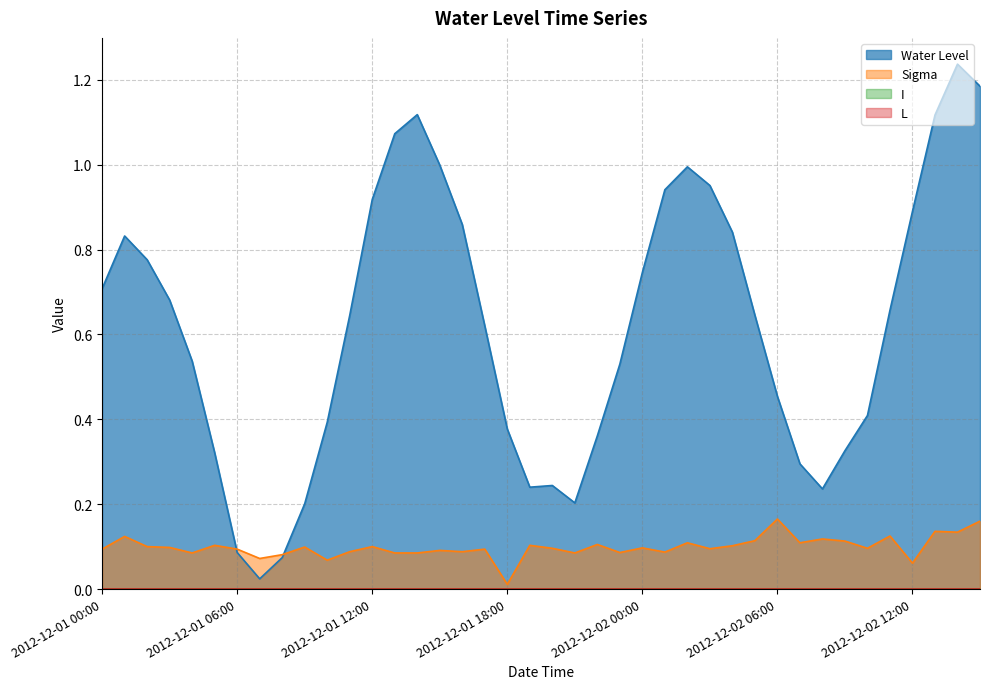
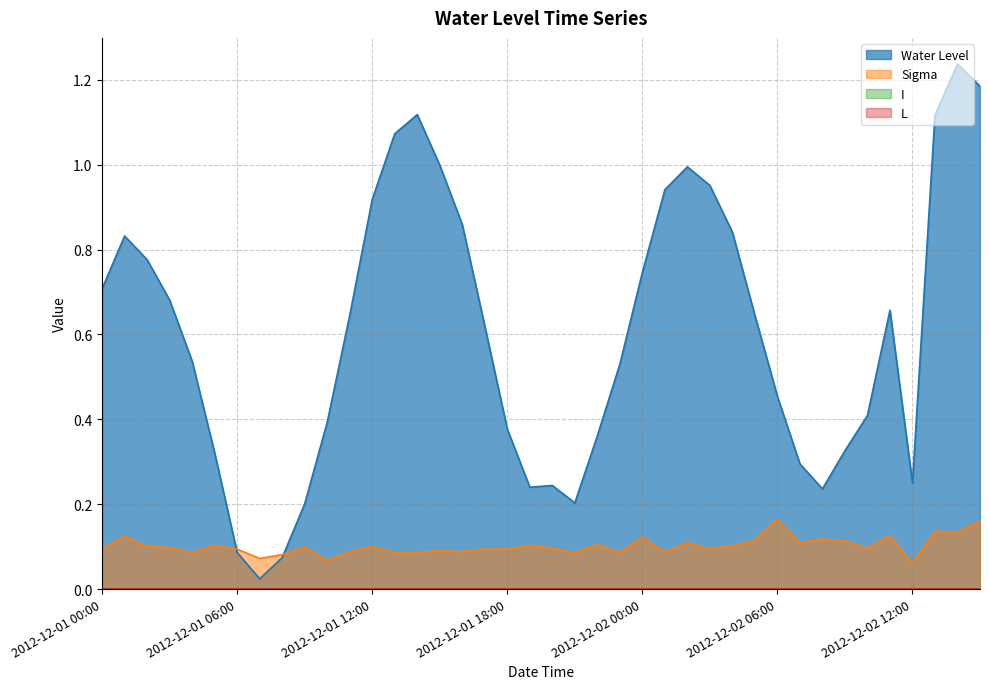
  {
    "Water Level": {
      "2012-12-01 00:00": 0.71,
      "2012-12-01 06:00": 0.09,
      "2012-12-01 12:00": 0.92,
      "2012-12-01 18:00": 0.38,
      "2012-12-02 00:00": 0.75,
      "2012-12-02 06:00": 0.45,
-     "2012-12-02 12:00": 0.89
+     "2012-12-02 12:00": 0.25
    },
    "Sigma": {
      "2012-12-01 00:00": 0.09,
      "2012-12-01 06:00": 0.09,
      "2012-12-01 12:00": 0.10,
-     "2012-12-01 18:00": 0.01,
-     "2012-12-02 00:00": 0.10,
+     "2012-12-01 18:00": 0.09,
+     "2012-12-02 00:00": 0.12,
      "2012-12-02 06:00": 0.17,
      "2012-12-02 12:00": 0.06
    },
    "L": {
      "2012-12-01 00:00": 0.00,
      "2012-12-01 06:00": 0.00,
      "2012-12-01 12:00": 0.00,
      "2012-12-01 18:00": 0.00,
      "2012-12-02 00:00": 0.00,
      "2012-12-02 06:00": 0.00,
      "2012-12-02 12:00": 0.00
    }
  }
